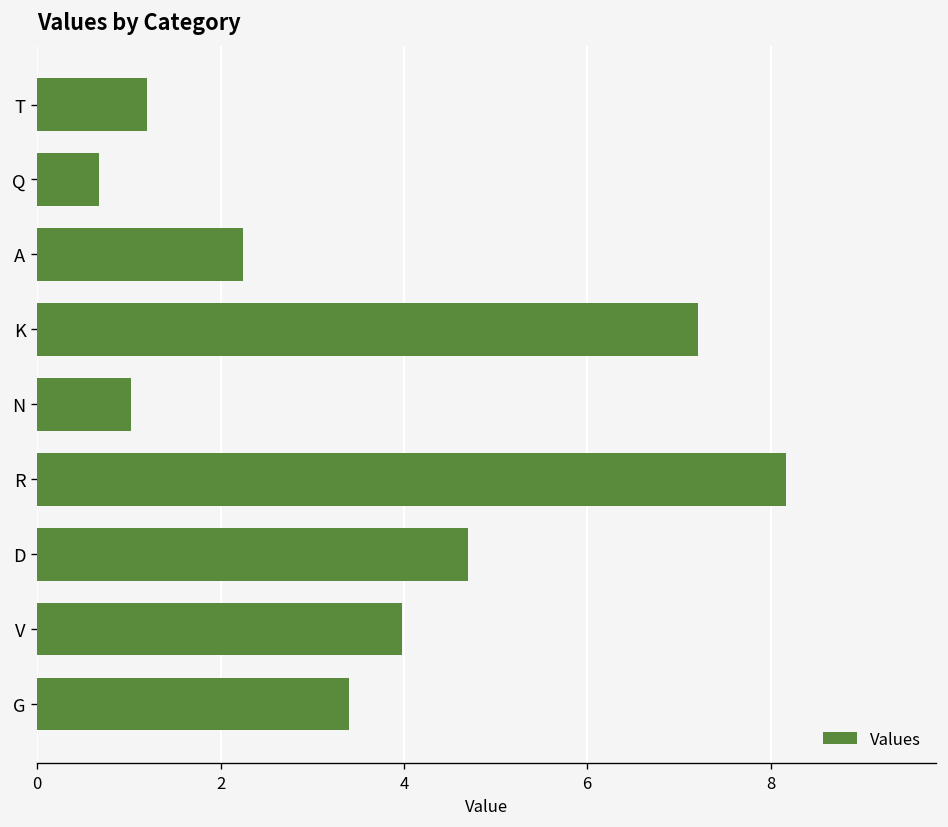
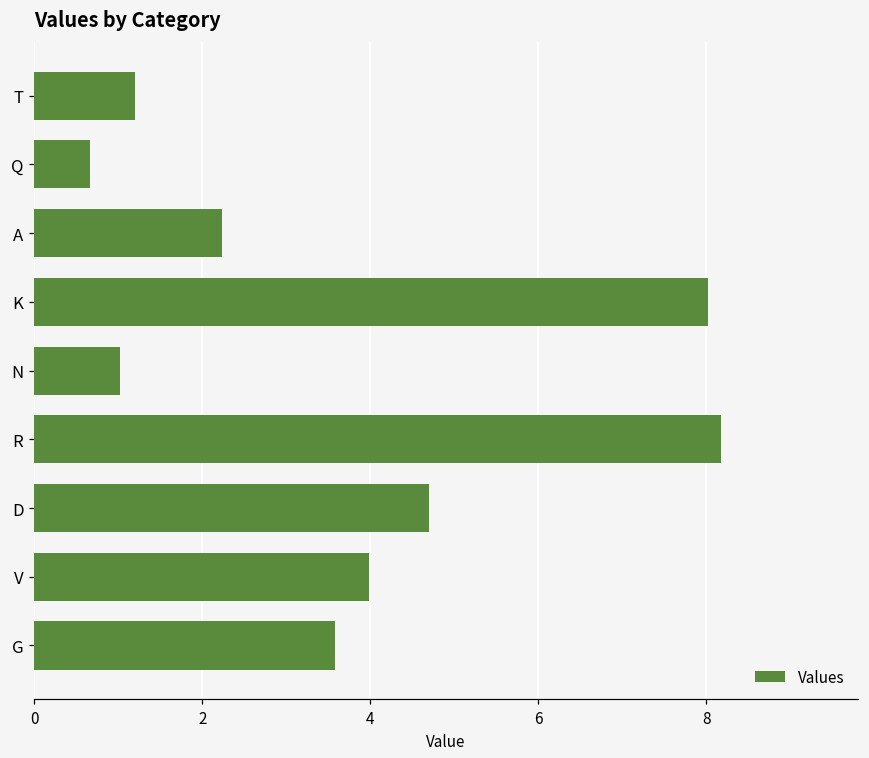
  {
    "T": 1.2,
    "Q": 0.7,
    "A": 2.2,
-   "K": 7.2,
+   "K": 8.0,
    "N": 1.0,
    "R": 8.2,
    "D": 4.7,
    "V": 4.0,
-   "G": 3.4
+   "G": 3.6
  }
